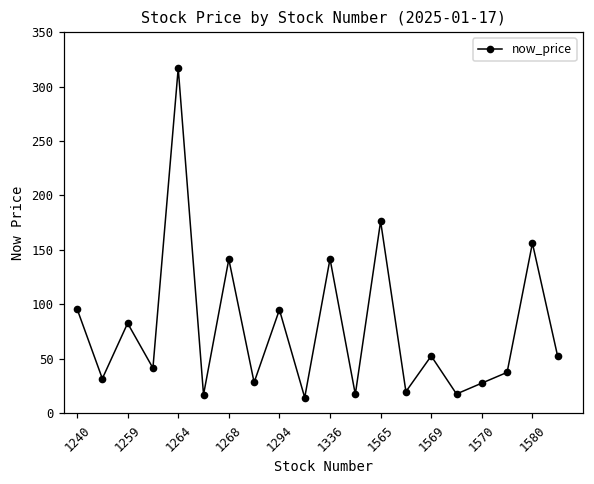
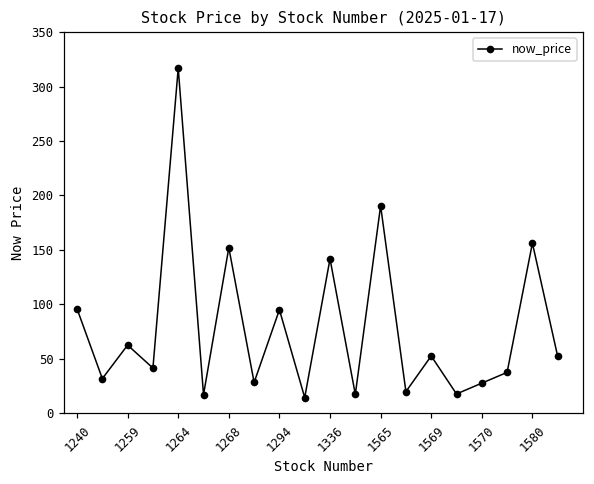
  {
    "1240": 100,
-   "1259": 80,
+   "1259": 60,
    "1264": 320,
-   "1268": 140,
+   "1268": 150,
    "1294": 100,
    "1336": 140,
-   "1565": 180,
+   "1565": 190,
    "1569": 50,
    "1570": 30,
    "1580": 160
  }
